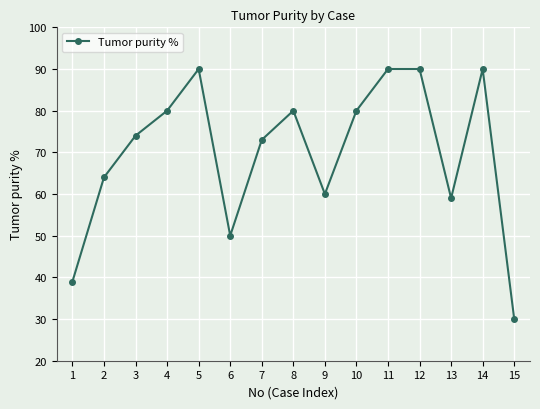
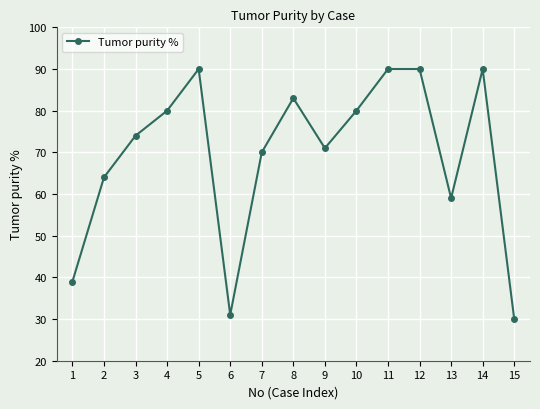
  {
    "1": 39,
    "2": 64,
    "3": 74,
    "4": 80,
    "5": 90,
-   "6": 50,
-   "7": 73,
-   "8": 80,
-   "9": 60,
+   "6": 31,
+   "7": 70,
+   "8": 83,
+   "9": 71,
    "10": 80,
    "11": 90,
    "12": 90,
    "13": 59,
    "14": 90,
    "15": 30
  }
